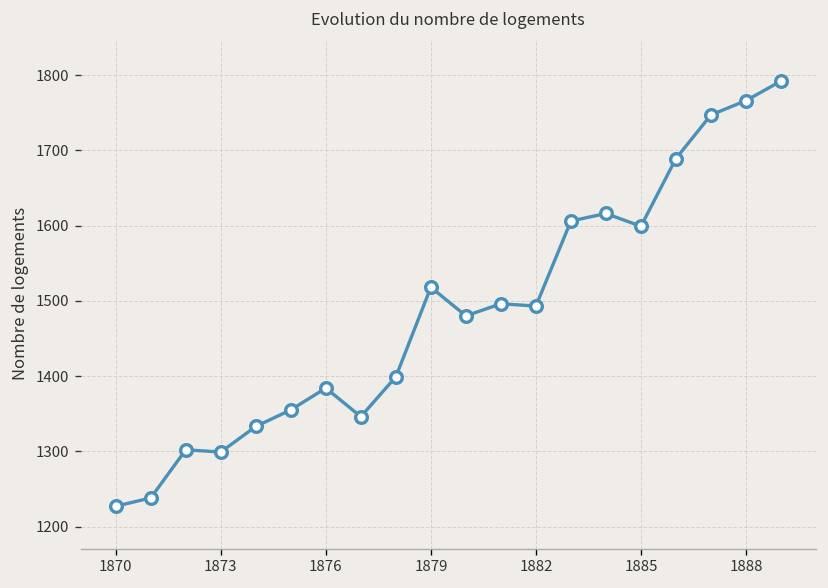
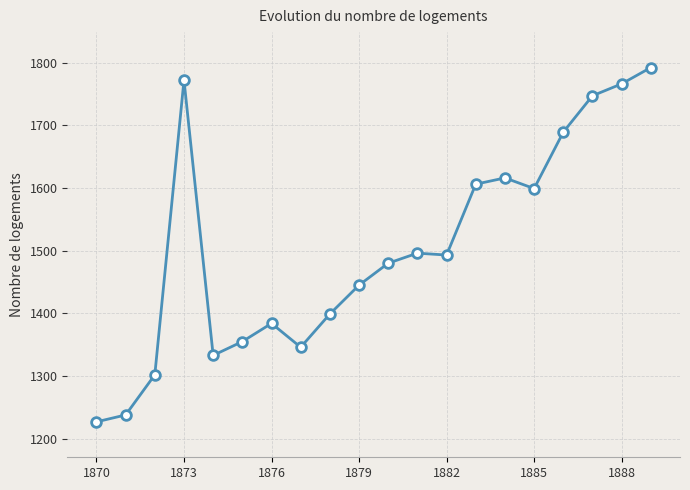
  {
    "1870": 1230,
-   "1873": 1300,
+   "1873": 1770,
    "1876": 1380,
-   "1879": 1520,
+   "1879": 1450,
    "1882": 1490,
    "1885": 1600,
    "1888": 1770
  }
